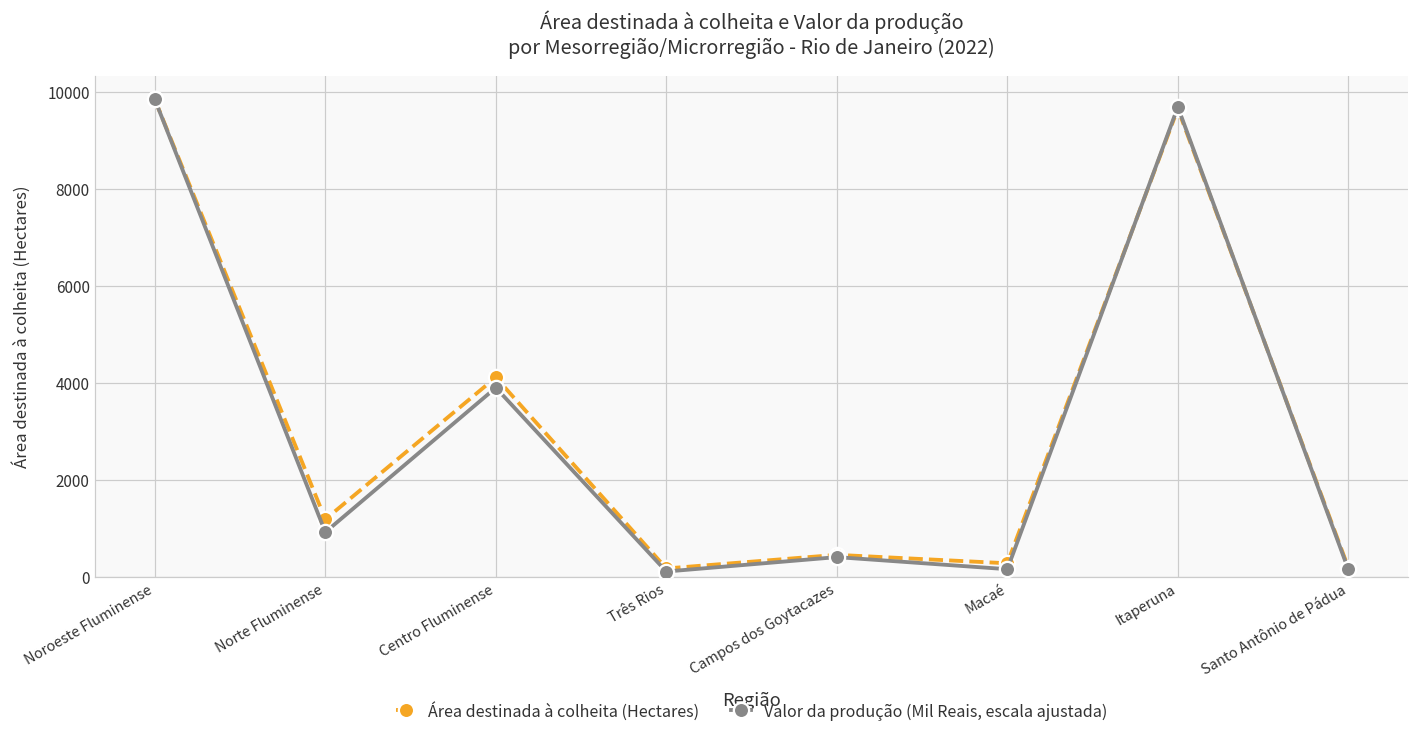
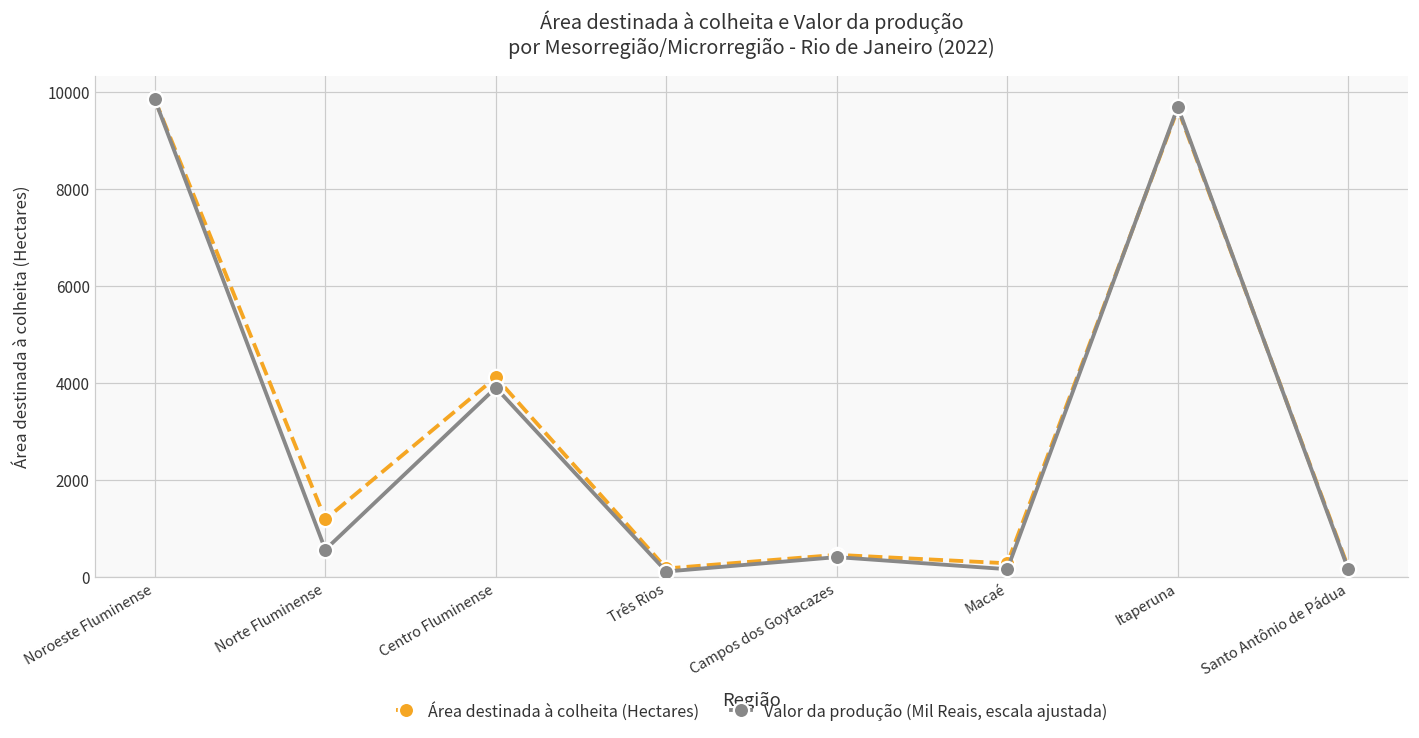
  {
    "Área destinada à colheita (Hectares)": {
      "Norte Fluminense": 1200,
      "Centro Fluminense": 4100,
      "Três Rios": 200,
      "Macaé": 300
    },
    "Valor da produção (Mil Reais, escala ajustada)": {
-     "Norte Fluminense": 900,
+     "Norte Fluminense": 600,
      "Centro Fluminense": 3900,
      "Três Rios": 100,
      "Macaé": 200
    }
  }
